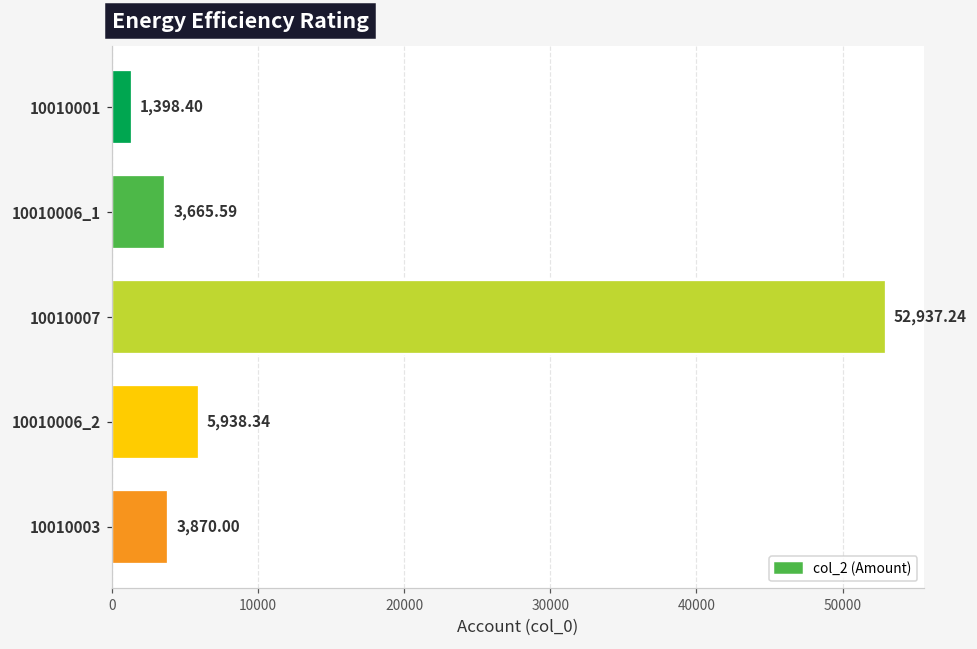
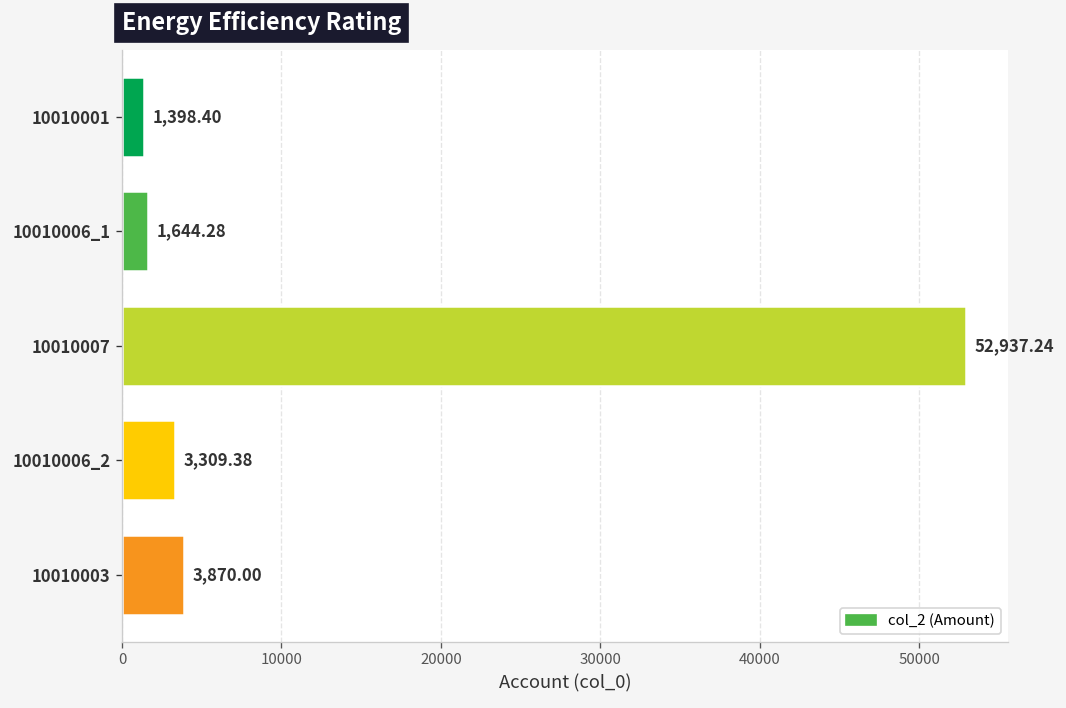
  {
    "10010001": "1,398.40",
-   "10010006_1": "3,665.59",
+   "10010006_1": "1,644.28",
    "10010007": "52,937.24",
-   "10010006_2": "5,938.34",
+   "10010006_2": "3,309.38",
    "10010003": "3,870.00"
  }
